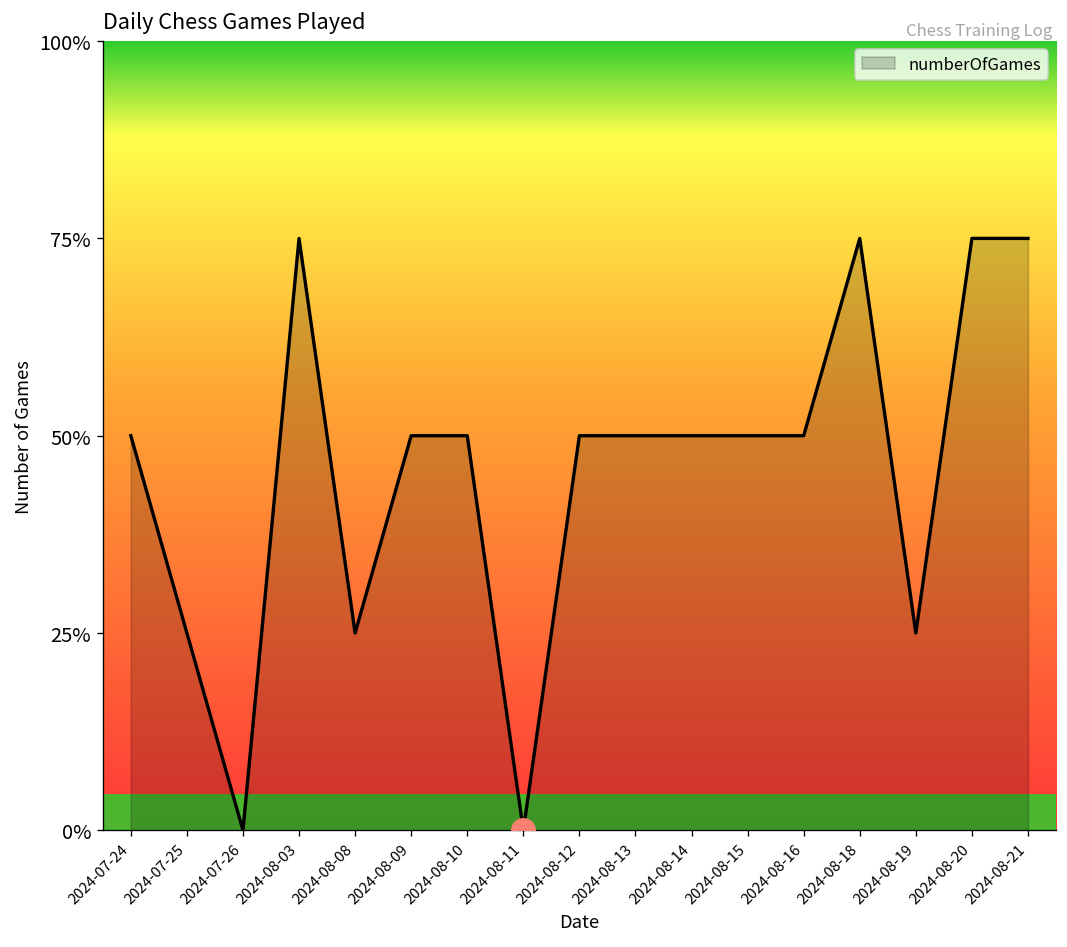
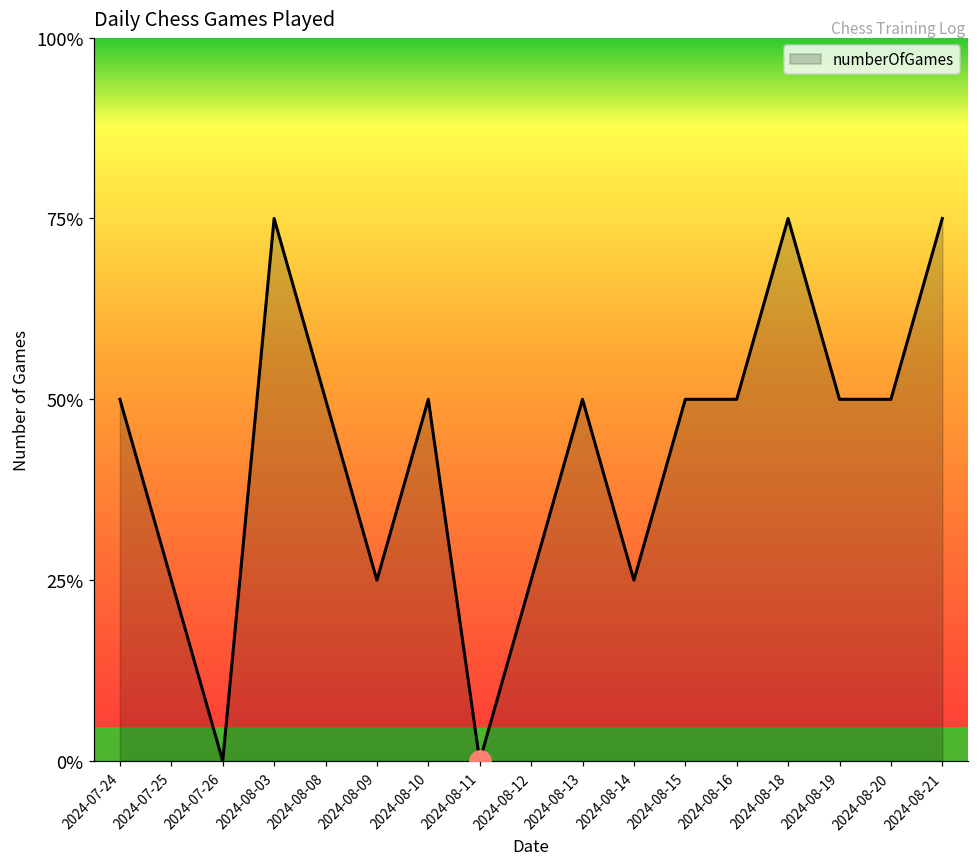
  {
    "numberOfGames": {
      "2024-07-24": "50%",
      "2024-07-25": "25%",
      "2024-08-03": "75%",
-     "2024-08-08": "25%",
-     "2024-08-09": "50%",
+     "2024-08-08": "50%",
+     "2024-08-09": "25%",
      "2024-08-10": "50%",
-     "2024-08-12": "50%",
+     "2024-08-12": "25%",
      "2024-08-13": "50%",
-     "2024-08-14": "50%",
+     "2024-08-14": "25%",
      "2024-08-15": "50%",
      "2024-08-16": "50%",
      "2024-08-18": "75%",
-     "2024-08-19": "25%",
-     "2024-08-20": "75%",
+     "2024-08-19": "50%",
+     "2024-08-20": "50%",
      "2024-08-21": "75%"
    }
  }
